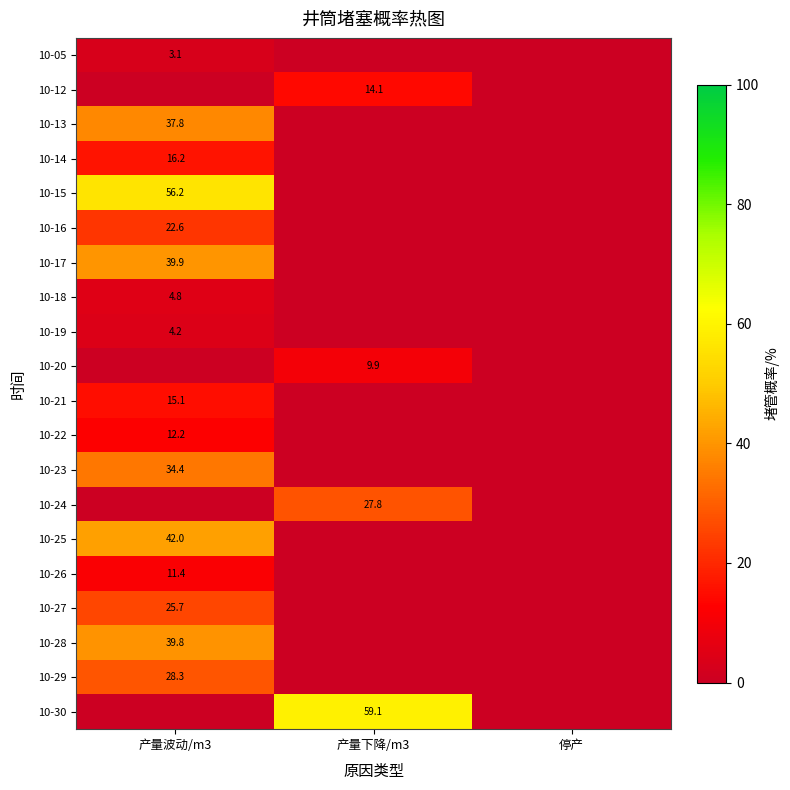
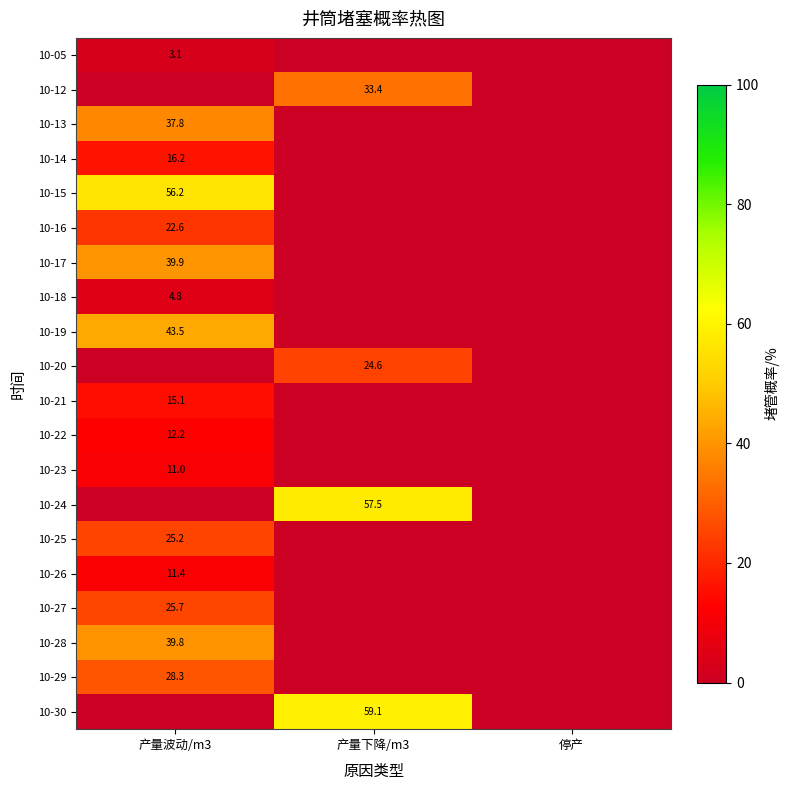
  {
    "10-05": {
      "产量波动/m3": 3.1
    },
    "10-12": {
-     "产量下降/m3": 14.1
+     "产量下降/m3": 33.4
    },
    "10-13": {
      "产量波动/m3": 37.8
    },
    "10-14": {
      "产量波动/m3": 16.2
    },
    "10-15": {
      "产量波动/m3": 56.2
    },
    "10-16": {
      "产量波动/m3": 22.6
    },
    "10-17": {
      "产量波动/m3": 39.9
    },
    "10-18": {
      "产量波动/m3": 4.8
    },
    "10-19": {
-     "产量波动/m3": 4.2
+     "产量波动/m3": 43.5
    },
    "10-20": {
-     "产量下降/m3": 9.9
+     "产量下降/m3": 24.6
    },
    "10-21": {
      "产量波动/m3": 15.1
    },
    "10-22": {
      "产量波动/m3": 12.2
    },
    "10-23": {
-     "产量波动/m3": 34.4
+     "产量波动/m3": 11.0
    },
    "10-24": {
-     "产量下降/m3": 27.8
+     "产量下降/m3": 57.5
    },
    "10-25": {
-     "产量波动/m3": 42.0
+     "产量波动/m3": 25.2
    },
    "10-26": {
      "产量波动/m3": 11.4
    },
    "10-27": {
      "产量波动/m3": 25.7
    },
    "10-28": {
      "产量波动/m3": 39.8
    },
    "10-29": {
      "产量波动/m3": 28.3
    },
    "10-30": {
      "产量下降/m3": 59.1
    }
  }
